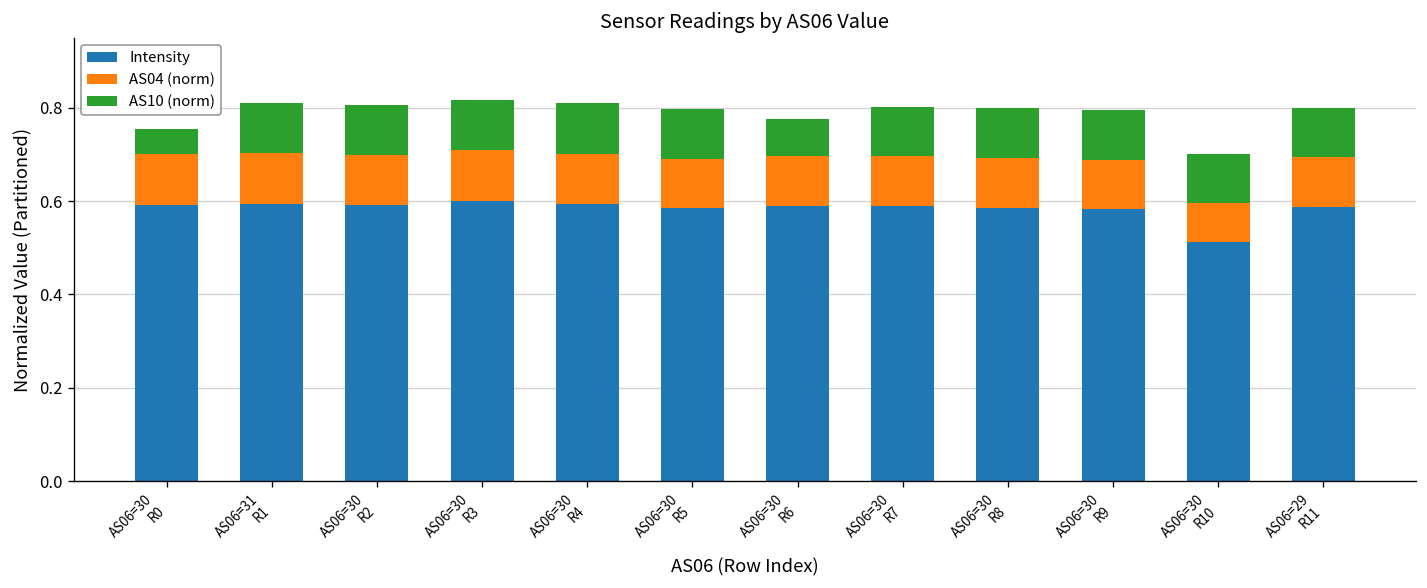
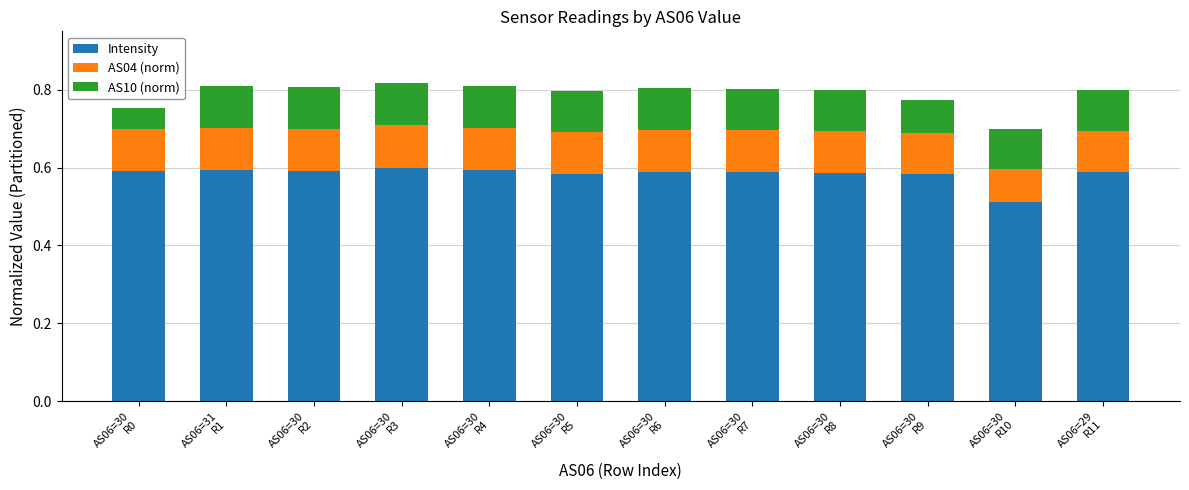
  {
    "Intensity": {
      "AS06=30 R0": 0.59,
      "AS06=31 R1": 0.59,
      "AS06=30 R2": 0.59,
      "AS06=30 R3": 0.60,
      "AS06=30 R4": 0.59,
      "AS06=30 R5": 0.58,
      "AS06=30 R6": 0.59,
      "AS06=30 R7": 0.59,
      "AS06=30 R8": 0.59,
      "AS06=30 R9": 0.58,
      "AS06=30 R10": 0.51,
      "AS06=29 R11": 0.59
    },
    "AS04 (norm)": {
      "AS06=30 R0": 0.11,
      "AS06=31 R1": 0.11,
      "AS06=30 R2": 0.11,
      "AS06=30 R3": 0.11,
      "AS06=30 R4": 0.11,
      "AS06=30 R5": 0.11,
      "AS06=30 R6": 0.11,
      "AS06=30 R7": 0.11,
      "AS06=30 R8": 0.11,
      "AS06=30 R9": 0.11,
      "AS06=30 R10": 0.08,
      "AS06=29 R11": 0.11
    },
    "AS10 (norm)": {
      "AS06=30 R0": 0.05,
      "AS06=31 R1": 0.11,
      "AS06=30 R2": 0.11,
      "AS06=30 R3": 0.11,
      "AS06=30 R4": 0.11,
      "AS06=30 R5": 0.11,
-     "AS06=30 R6": 0.08,
+     "AS06=30 R6": 0.11,
      "AS06=30 R7": 0.10,
      "AS06=30 R8": 0.11,
-     "AS06=30 R9": 0.11,
+     "AS06=30 R9": 0.08,
      "AS06=30 R10": 0.10,
      "AS06=29 R11": 0.11
    }
  }
